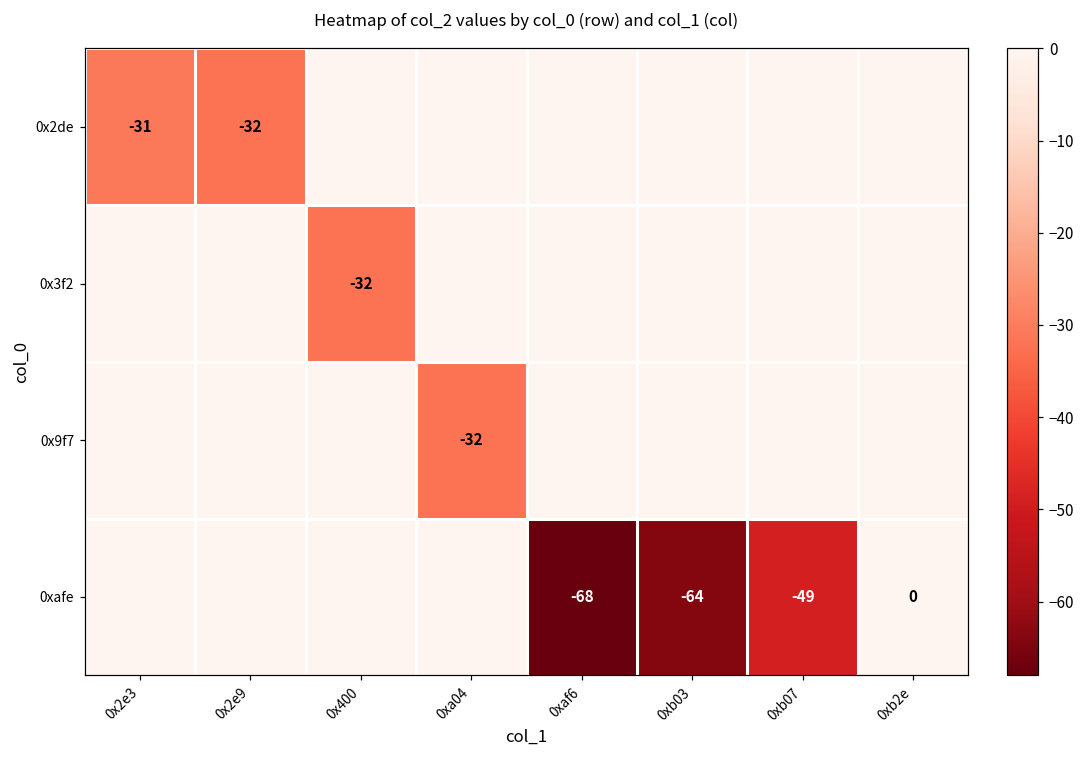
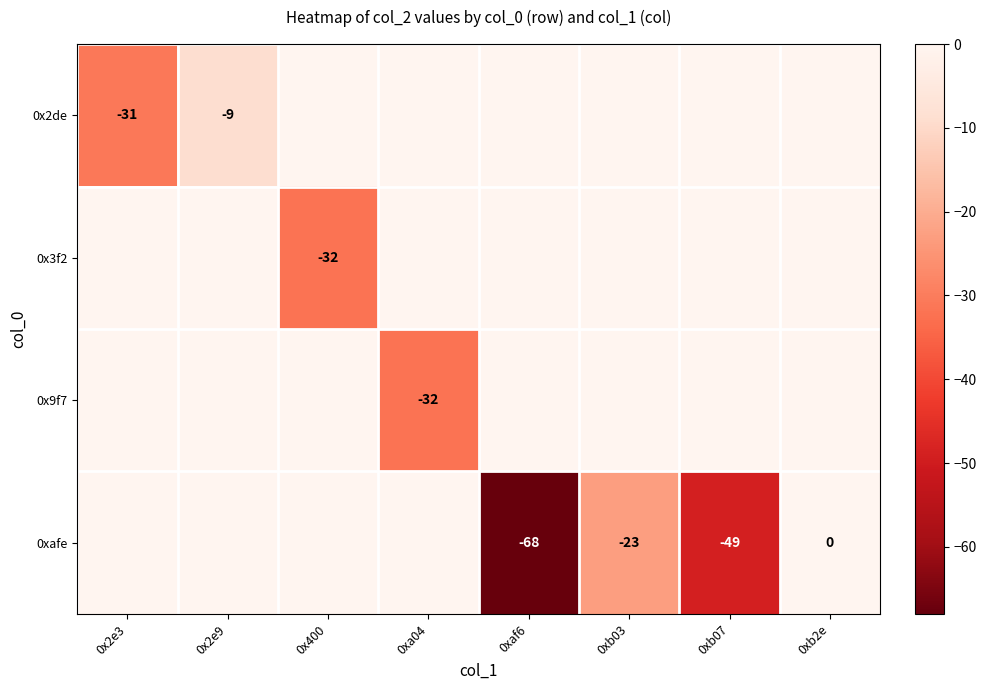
  {
    "0x2de": {
      "0x2e3": -31,
-     "0x2e9": -32
+     "0x2e9": -9
    },
    "0x3f2": {
      "0x400": -32
    },
    "0x9f7": {
      "0xa04": -32
    },
    "0xafe": {
      "0xaf6": -68,
-     "0xb03": -64,
+     "0xb03": -23,
      "0xb07": -49,
      "0xb2e": 0
    }
  }
